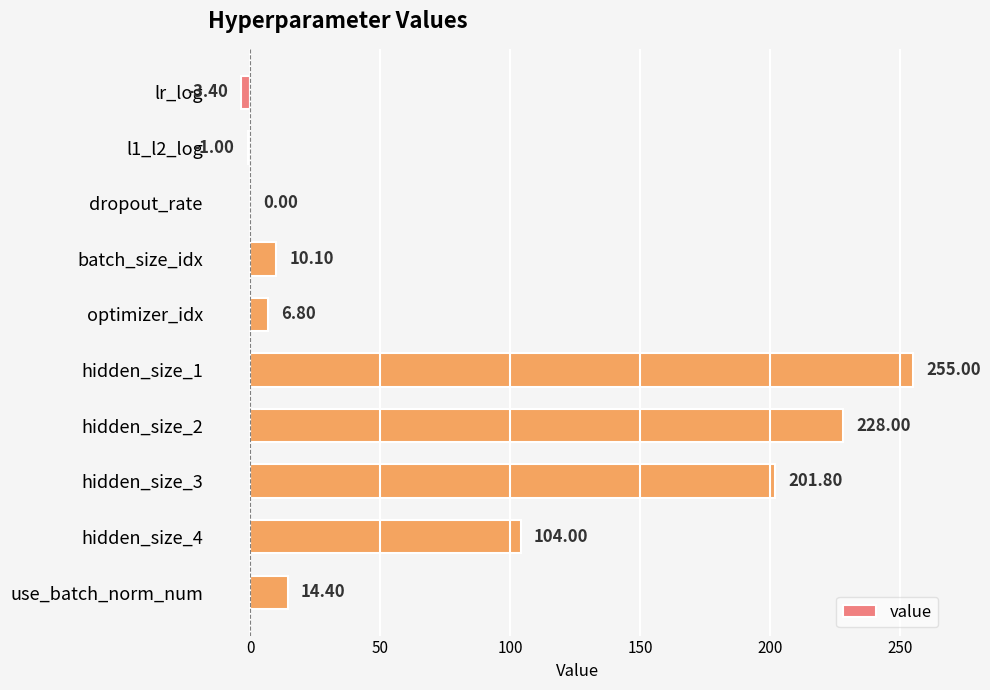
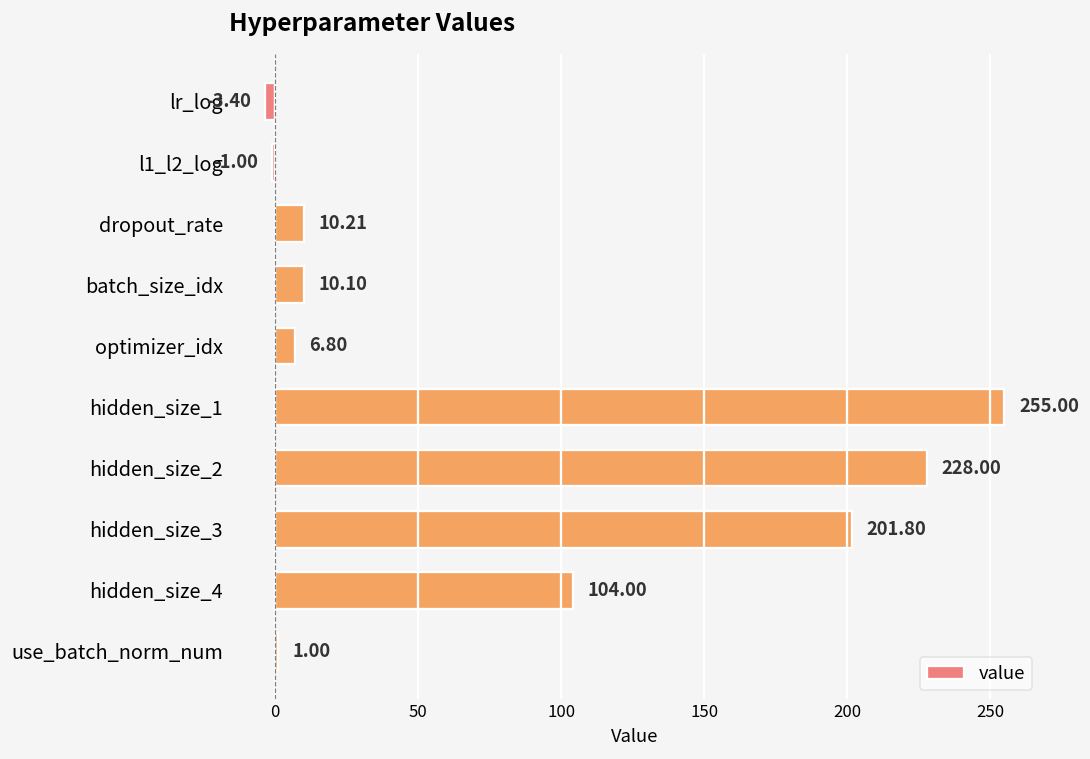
  {
    "lr_log": -3.40,
    "l1_l2_log": -1.00,
-   "dropout_rate": 0.00,
+   "dropout_rate": 10.21,
    "batch_size_idx": 10.10,
    "optimizer_idx": 6.80,
    "hidden_size_1": 255.00,
    "hidden_size_2": 228.00,
    "hidden_size_3": 201.80,
    "hidden_size_4": 104.00,
-   "use_batch_norm_num": 14.40
+   "use_batch_norm_num": 1.00
  }
